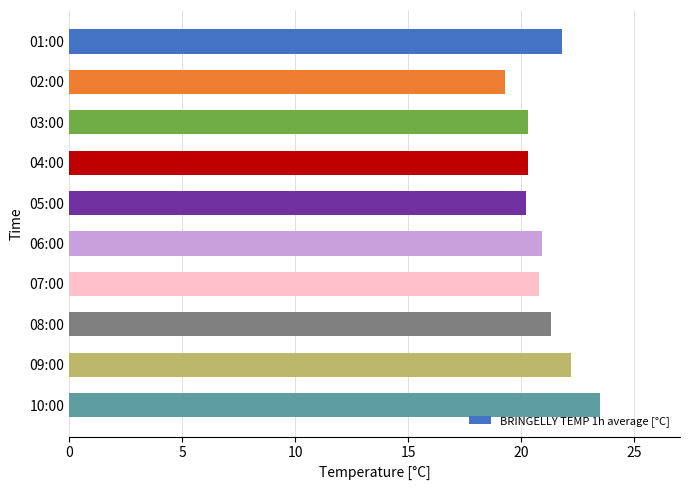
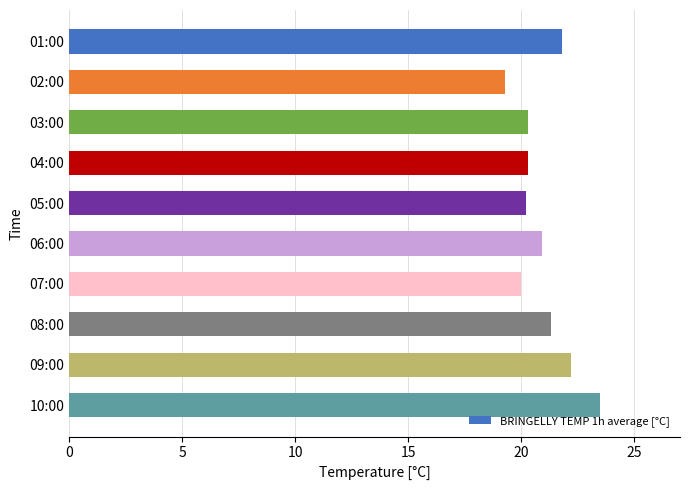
  {
    "01:00": 21.8,
    "02:00": 19.3,
    "03:00": 20.3,
    "04:00": 20.3,
    "05:00": 20.2,
    "06:00": 20.9,
-   "07:00": 20.8,
+   "07:00": 20.0,
    "08:00": 21.3,
    "09:00": 22.2,
    "10:00": 23.5
  }
